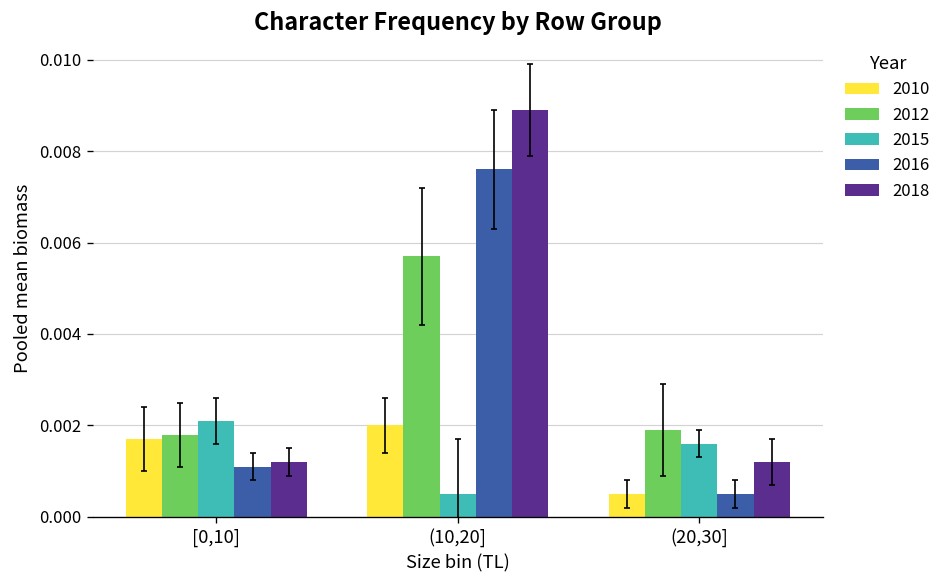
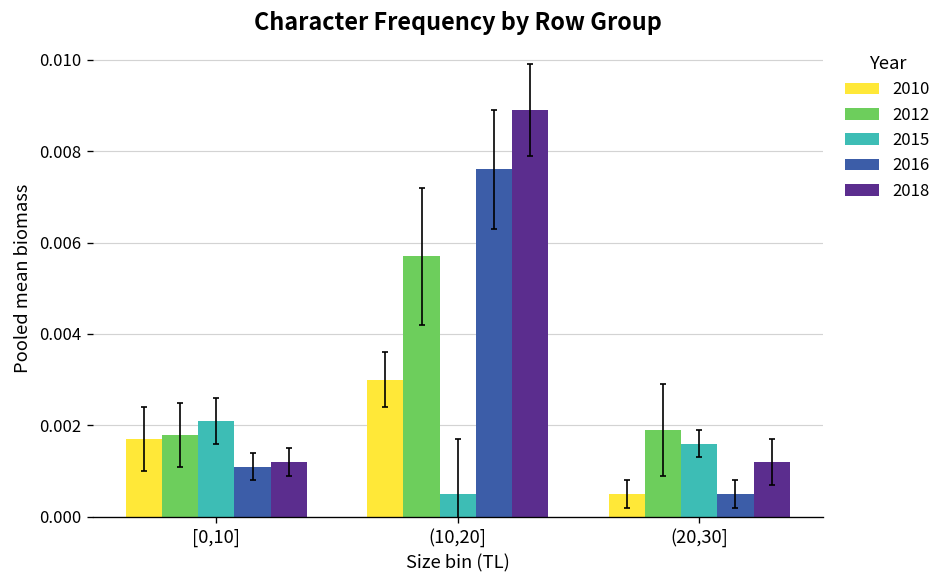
  {
    "2010": {
      "[0,10]": 0.0017,
-     "(10,20]": 0.002,
+     "(10,20]": 0.003,
      "(20,30]": 0.0005
    },
    "2012": {
      "[0,10]": 0.0018,
      "(10,20]": 0.0057,
      "(20,30]": 0.0019
    },
    "2015": {
      "[0,10]": 0.0021,
      "(10,20]": 0.0005,
      "(20,30]": 0.0016
    },
    "2018": {
      "[0,10]": 0.0012,
      "(10,20]": 0.0089,
      "(20,30]": 0.0012
    }
  }
